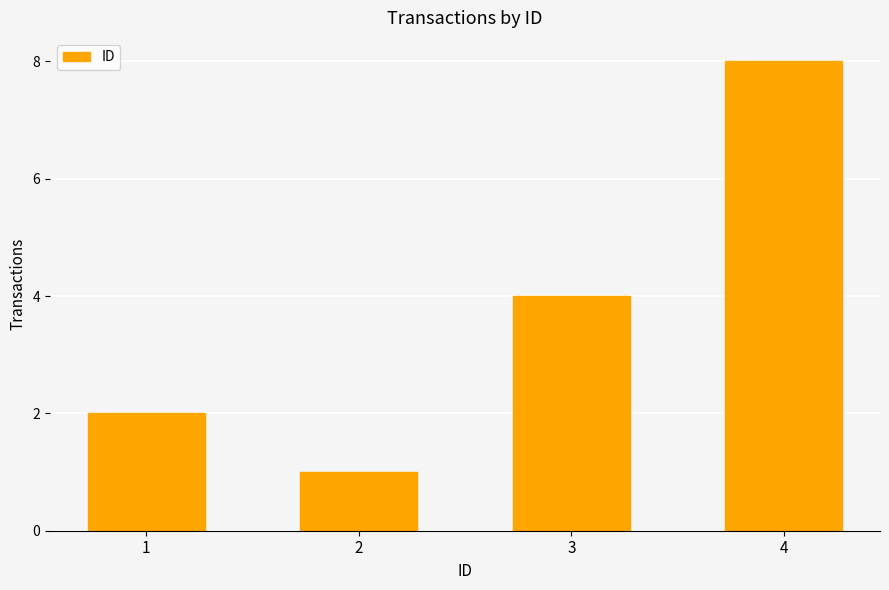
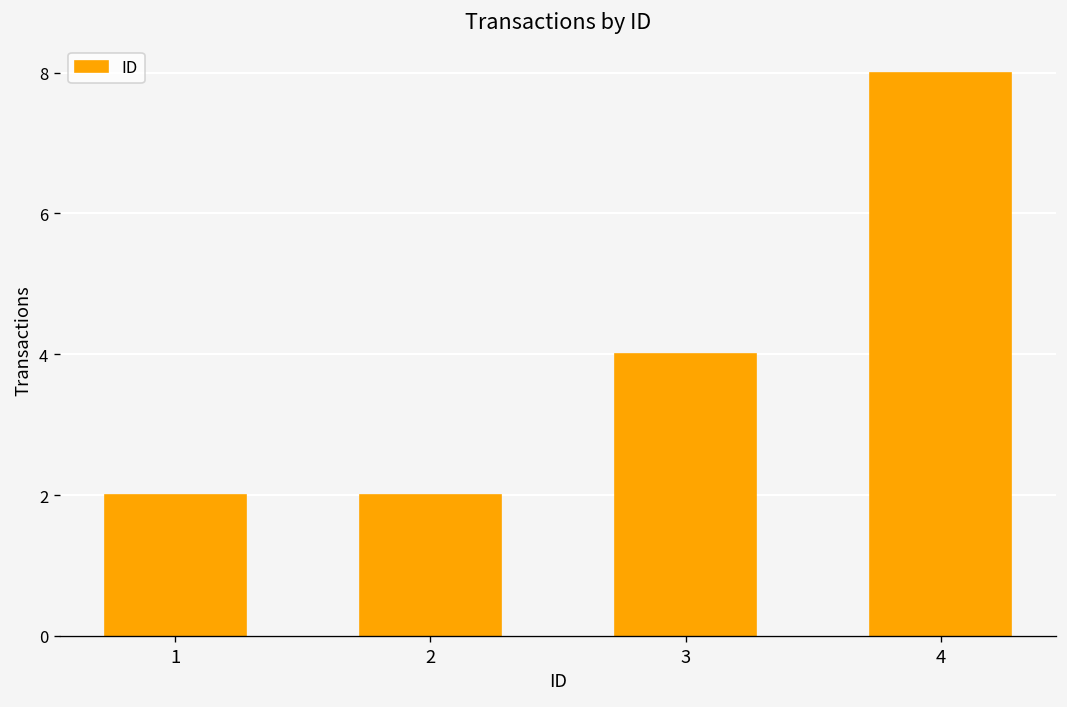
  {
    "1": 2,
-   "2": 1,
+   "2": 2,
    "3": 4,
    "4": 8
  }
